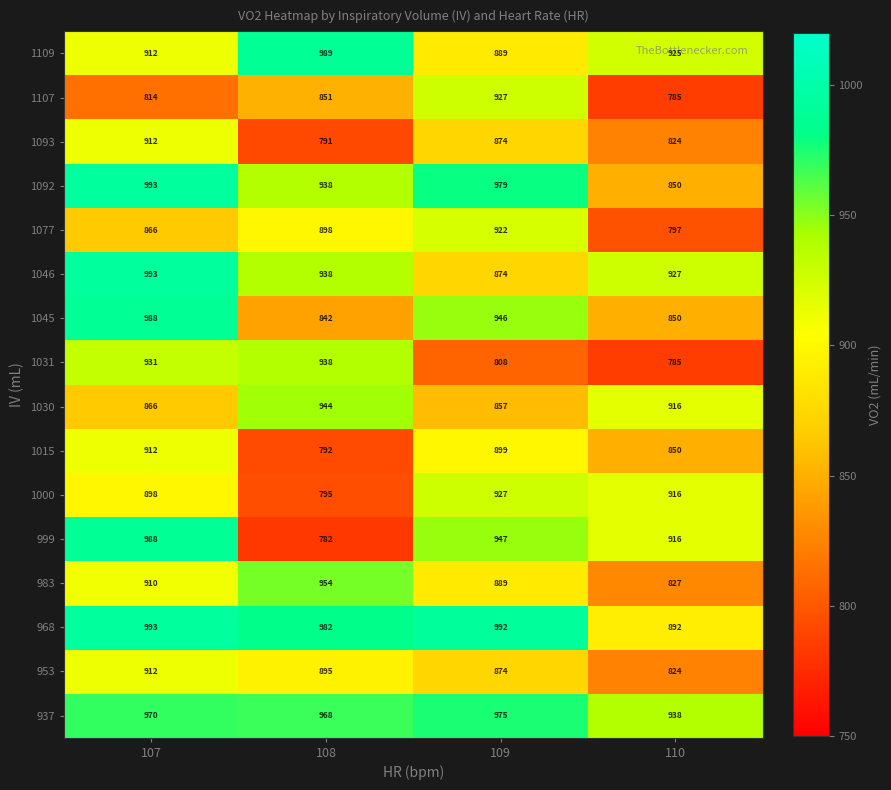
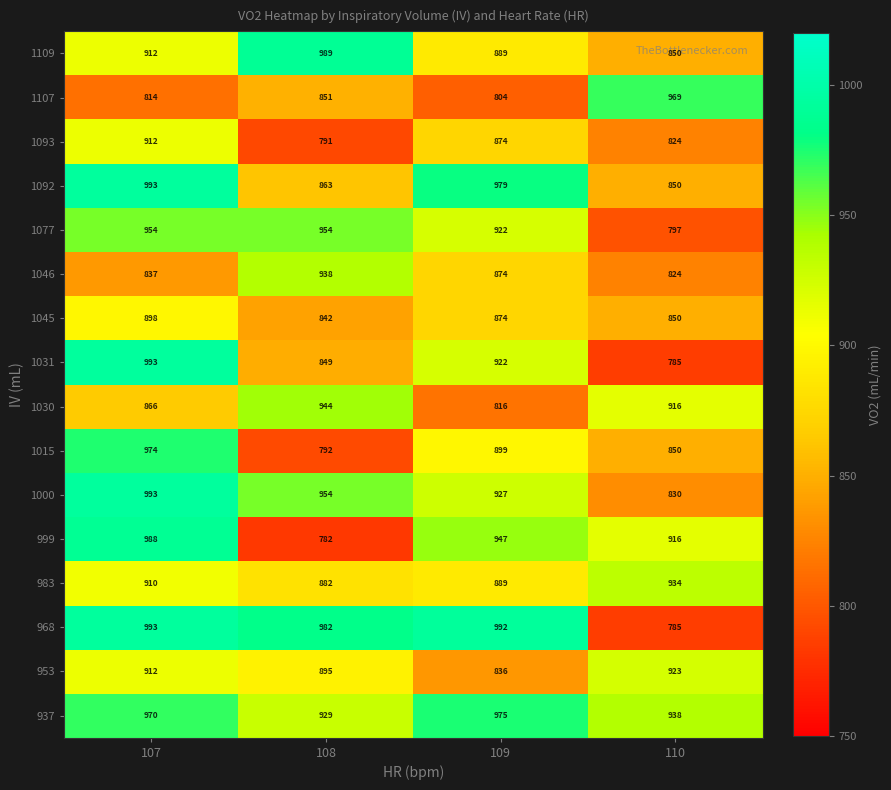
  {
    "1109": {
      "107": 912,
      "108": 989,
      "109": 889,
-     "110": 925
+     "110": 850
    },
    "1107": {
      "107": 814,
      "108": 851,
-     "109": 927,
-     "110": 785
+     "109": 804,
+     "110": 969
    },
    "1093": {
      "107": 912,
      "108": 791,
      "109": 874,
      "110": 824
    },
    "1092": {
      "107": 993,
-     "108": 938,
+     "108": 863,
      "109": 979,
      "110": 850
    },
    "1077": {
-     "107": 866,
-     "108": 898,
+     "107": 954,
+     "108": 954,
      "109": 922,
      "110": 797
    },
    "1046": {
-     "107": 993,
+     "107": 837,
      "108": 938,
      "109": 874,
-     "110": 927
+     "110": 824
    },
    "1045": {
-     "107": 988,
+     "107": 898,
      "108": 842,
-     "109": 946,
+     "109": 874,
      "110": 850
    },
    "1031": {
-     "107": 931,
-     "108": 938,
-     "109": 808,
+     "107": 993,
+     "108": 849,
+     "109": 922,
      "110": 785
    },
    "1030": {
      "107": 866,
      "108": 944,
-     "109": 857,
+     "109": 816,
      "110": 916
    },
    "1015": {
-     "107": 912,
+     "107": 974,
      "108": 792,
      "109": 899,
      "110": 850
    },
    "1000": {
-     "107": 898,
-     "108": 795,
+     "107": 993,
+     "108": 954,
      "109": 927,
-     "110": 916
+     "110": 830
    },
    "999": {
      "107": 988,
      "108": 782,
      "109": 947,
      "110": 916
    },
    "983": {
      "107": 910,
-     "108": 954,
+     "108": 882,
      "109": 889,
-     "110": 827
+     "110": 934
    },
    "968": {
      "107": 993,
      "108": 982,
      "109": 992,
-     "110": 892
+     "110": 785
    },
    "953": {
      "107": 912,
      "108": 895,
-     "109": 874,
-     "110": 824
+     "109": 836,
+     "110": 923
    },
    "937": {
      "107": 970,
-     "108": 968,
+     "108": 929,
      "109": 975,
      "110": 938
    }
  }
